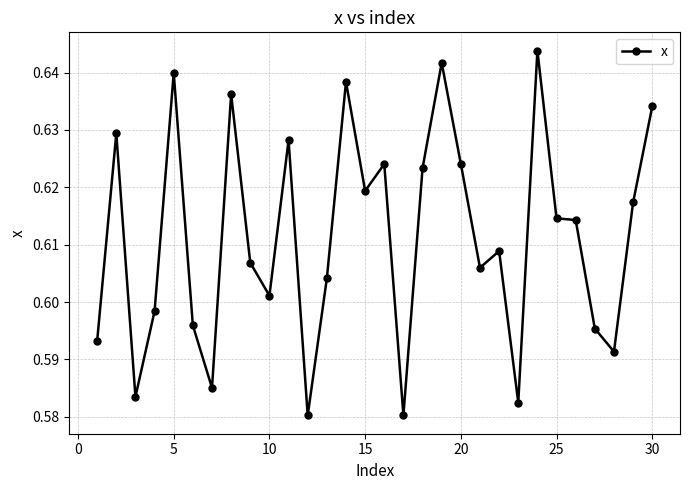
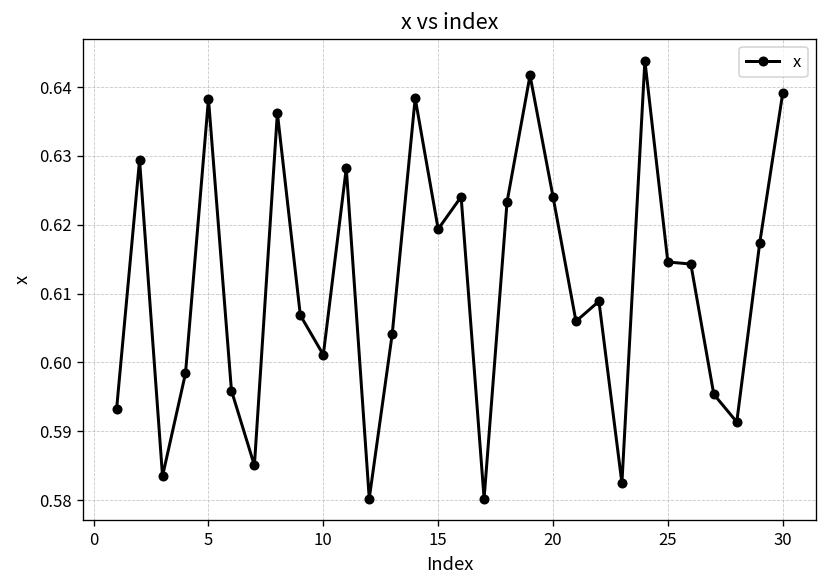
  {
-   "5": 0.640,
+   "5": 0.638,
    "10": 0.601,
    "15": 0.619,
    "20": 0.624,
    "25": 0.615,
-   "30": 0.634
+   "30": 0.639
  }
